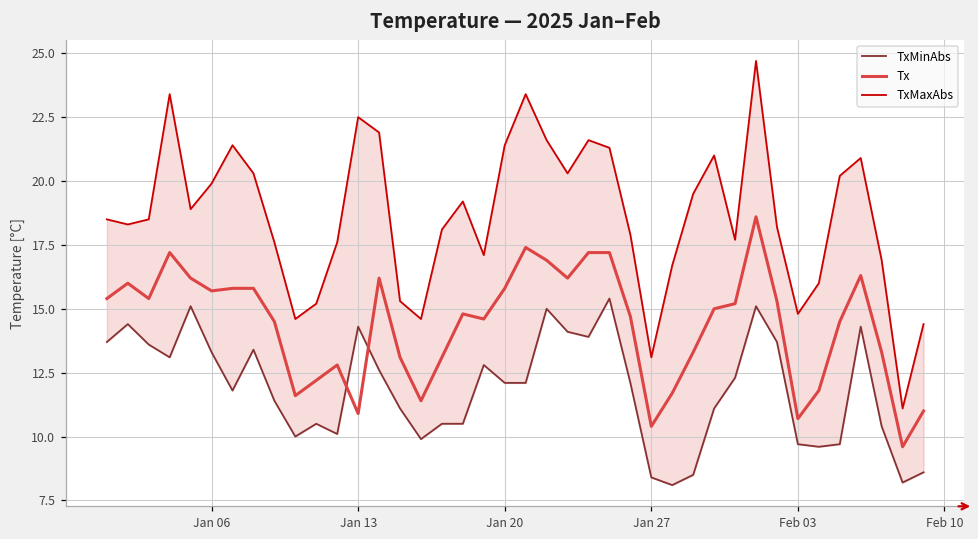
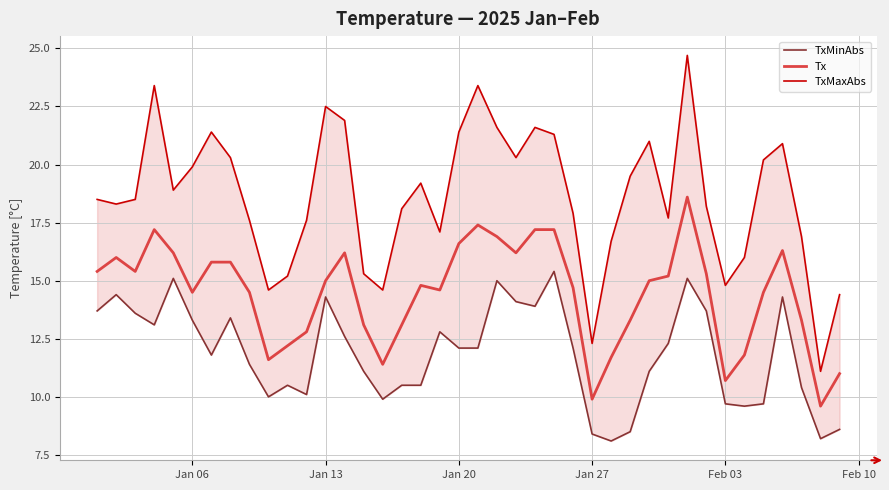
  {
    "TxMinAbs": {
      "Jan 06": 13.3,
      "Jan 13": 14.3,
      "Jan 20": 12.1,
      "Jan 27": 8.4,
      "Feb 03": 9.7
    },
    "Tx": {
-     "Jan 06": 15.7,
-     "Jan 13": 10.9,
-     "Jan 20": 15.8,
-     "Jan 27": 10.4,
+     "Jan 06": 14.5,
+     "Jan 13": 15.0,
+     "Jan 20": 16.6,
+     "Jan 27": 9.9,
      "Feb 03": 10.7
    },
    "TxMaxAbs": {
      "Jan 06": 19.9,
      "Jan 13": 22.5,
      "Jan 20": 21.4,
-     "Jan 27": 13.1,
+     "Jan 27": 12.3,
      "Feb 03": 14.8
    }
  }
